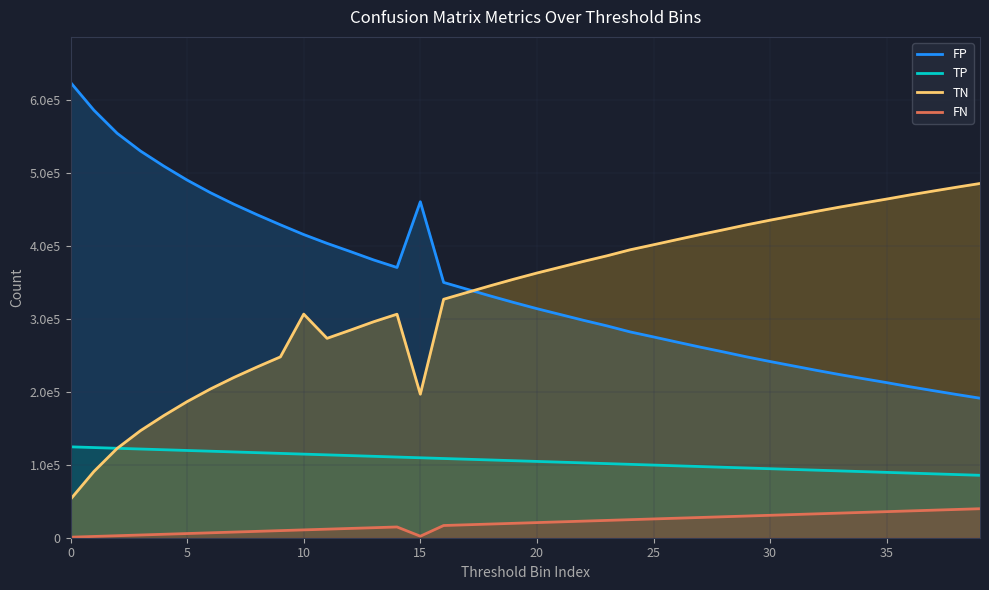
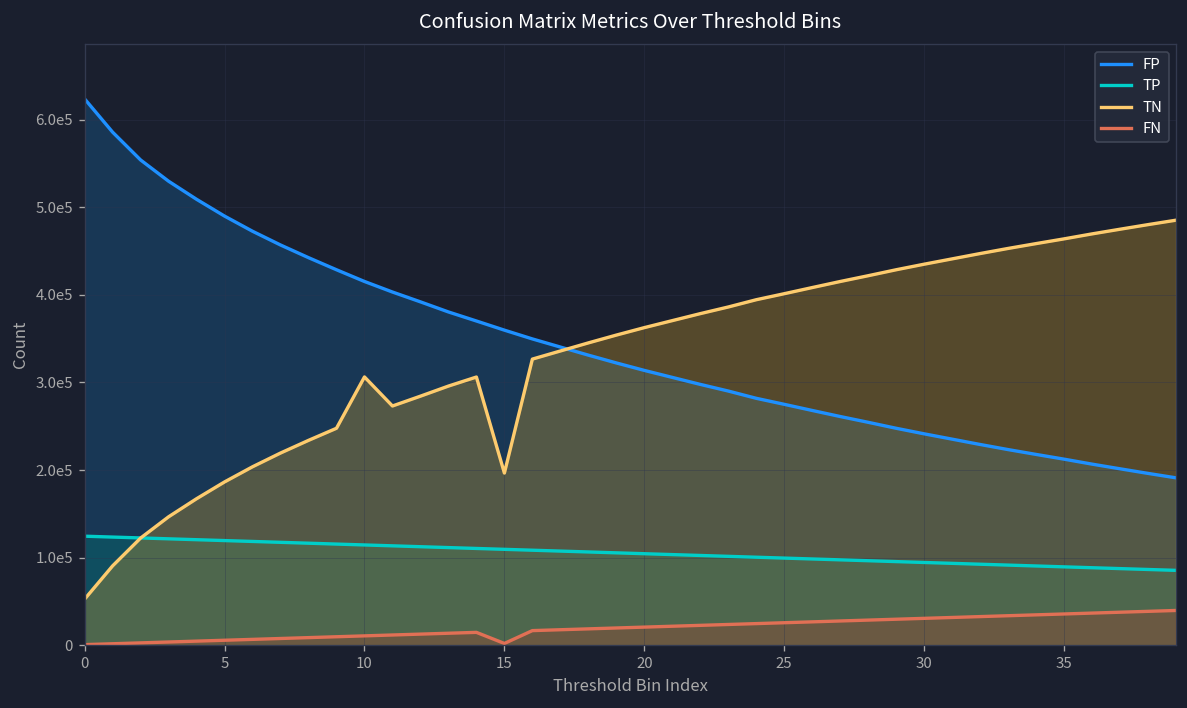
  {
    "FP": {
      "0": 620000,
      "5": 490000,
      "10": 420000,
-     "15": 460000,
+     "15": 360000,
      "20": 310000,
      "25": 280000,
      "30": 240000,
      "35": 210000
    },
    "TP": {
      "0": 120000,
      "5": 120000,
      "10": 110000,
      "15": 110000,
      "20": 100000,
      "25": 100000,
      "30": 90000,
      "35": 90000
    },
    "TN": {
      "0": 50000,
      "5": 190000,
      "10": 310000,
      "15": 200000,
      "20": 360000,
      "25": 400000,
      "30": 440000,
      "35": 460000
    },
    "FN": {
      "0": 0,
      "5": 10000,
      "10": 10000,
      "15": 0,
      "20": 20000,
      "25": 30000,
      "30": 30000,
      "35": 40000
    }
  }
